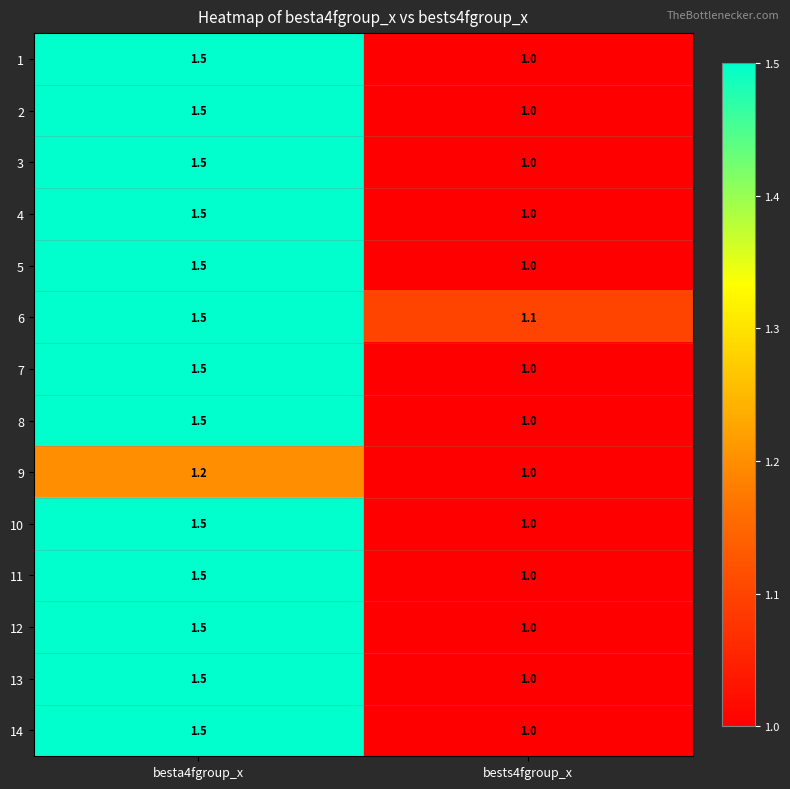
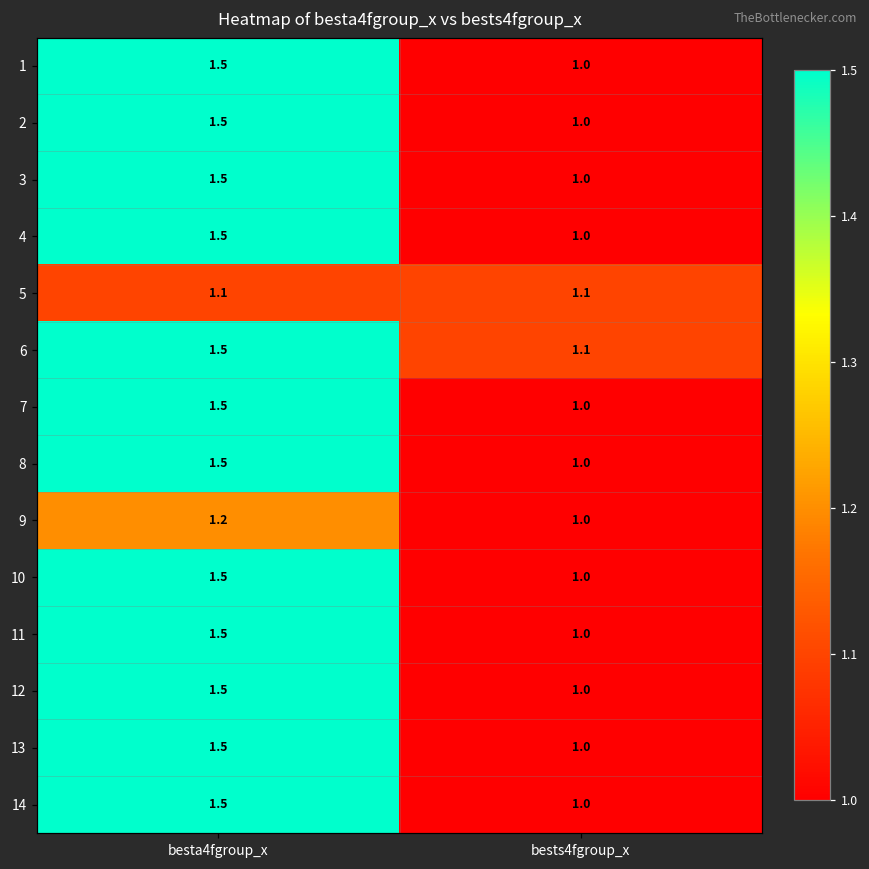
  {
    "1": {
      "besta4fgroup_x": 1.5,
      "bests4fgroup_x": 1.0
    },
    "2": {
      "besta4fgroup_x": 1.5,
      "bests4fgroup_x": 1.0
    },
    "3": {
      "besta4fgroup_x": 1.5,
      "bests4fgroup_x": 1.0
    },
    "4": {
      "besta4fgroup_x": 1.5,
      "bests4fgroup_x": 1.0
    },
    "5": {
-     "besta4fgroup_x": 1.5,
-     "bests4fgroup_x": 1.0
+     "besta4fgroup_x": 1.1,
+     "bests4fgroup_x": 1.1
    },
    "6": {
      "besta4fgroup_x": 1.5,
      "bests4fgroup_x": 1.1
    },
    "7": {
      "besta4fgroup_x": 1.5,
      "bests4fgroup_x": 1.0
    },
    "8": {
      "besta4fgroup_x": 1.5,
      "bests4fgroup_x": 1.0
    },
    "9": {
      "besta4fgroup_x": 1.2,
      "bests4fgroup_x": 1.0
    },
    "10": {
      "besta4fgroup_x": 1.5,
      "bests4fgroup_x": 1.0
    },
    "11": {
      "besta4fgroup_x": 1.5,
      "bests4fgroup_x": 1.0
    },
    "12": {
      "besta4fgroup_x": 1.5,
      "bests4fgroup_x": 1.0
    },
    "13": {
      "besta4fgroup_x": 1.5,
      "bests4fgroup_x": 1.0
    },
    "14": {
      "besta4fgroup_x": 1.5,
      "bests4fgroup_x": 1.0
    }
  }
